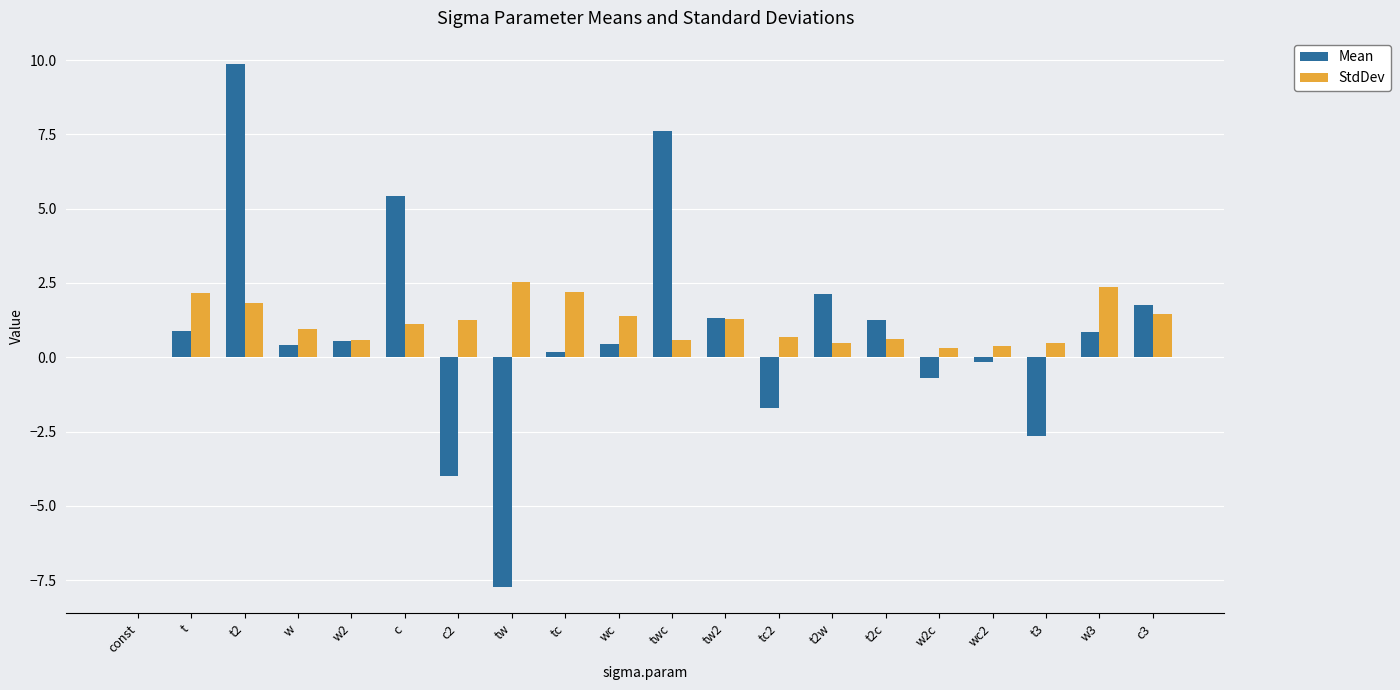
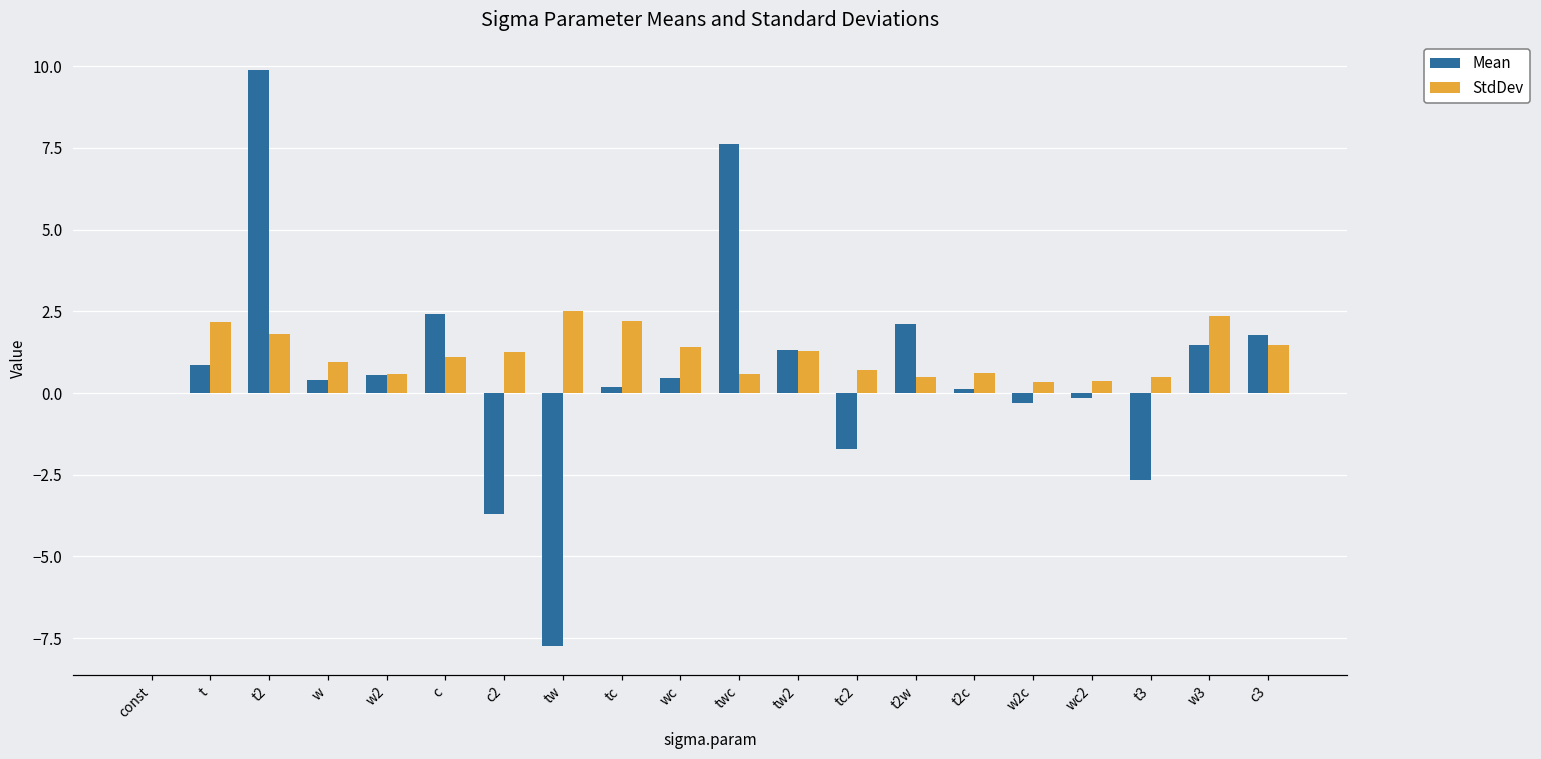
  {
    "Mean": {
      "t": 0.9,
      "t2": 9.9,
      "w": 0.4,
      "w2": 0.6,
-     "c": 5.4,
-     "c2": -4.0,
+     "c": 2.4,
+     "c2": -3.7,
      "tw": -7.7,
      "tc": 0.2,
      "wc": 0.5,
      "twc": 7.6,
      "tw2": 1.3,
      "tc2": -1.7,
      "t2w": 2.1,
-     "t2c": 1.2,
-     "w2c": -0.7,
+     "t2c": 0.1,
+     "w2c": -0.3,
      "wc2": -0.2,
      "t3": -2.7,
-     "w3": 0.8,
+     "w3": 1.5,
      "c3": 1.8
    },
    "StdDev": {
      "t": 2.2,
      "t2": 1.8,
      "w": 0.9,
      "w2": 0.6,
      "c": 1.1,
      "c2": 1.3,
      "tw": 2.5,
      "tc": 2.2,
      "wc": 1.4,
      "twc": 0.6,
      "tw2": 1.3,
      "tc2": 0.7,
      "t2w": 0.5,
      "t2c": 0.6,
      "w2c": 0.3,
      "wc2": 0.4,
      "t3": 0.5,
      "w3": 2.3,
      "c3": 1.5
    }
  }
